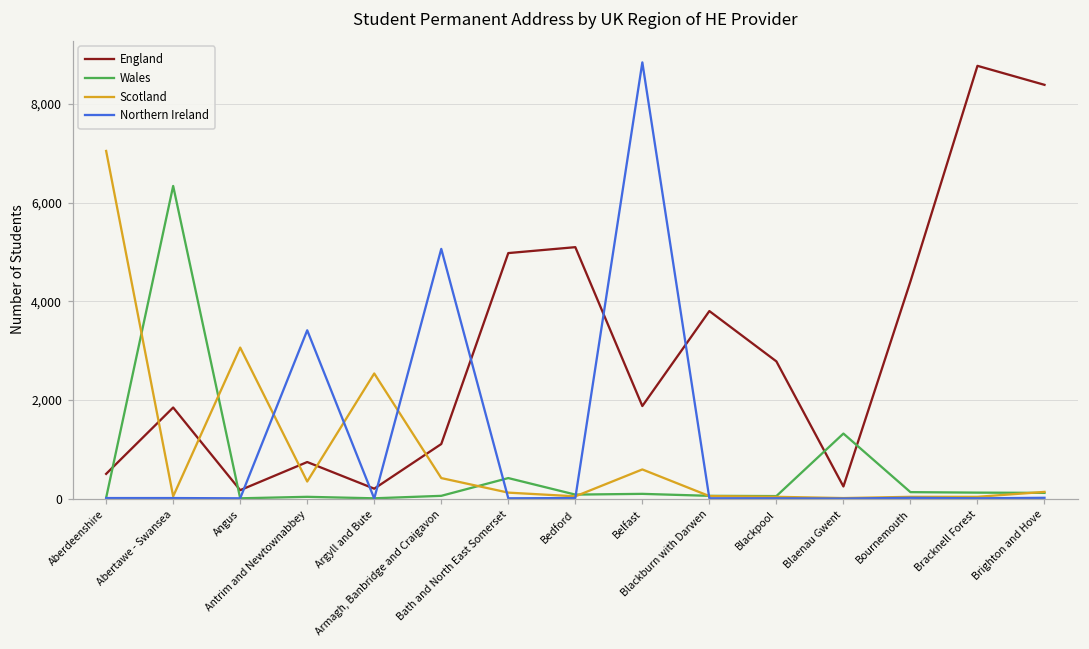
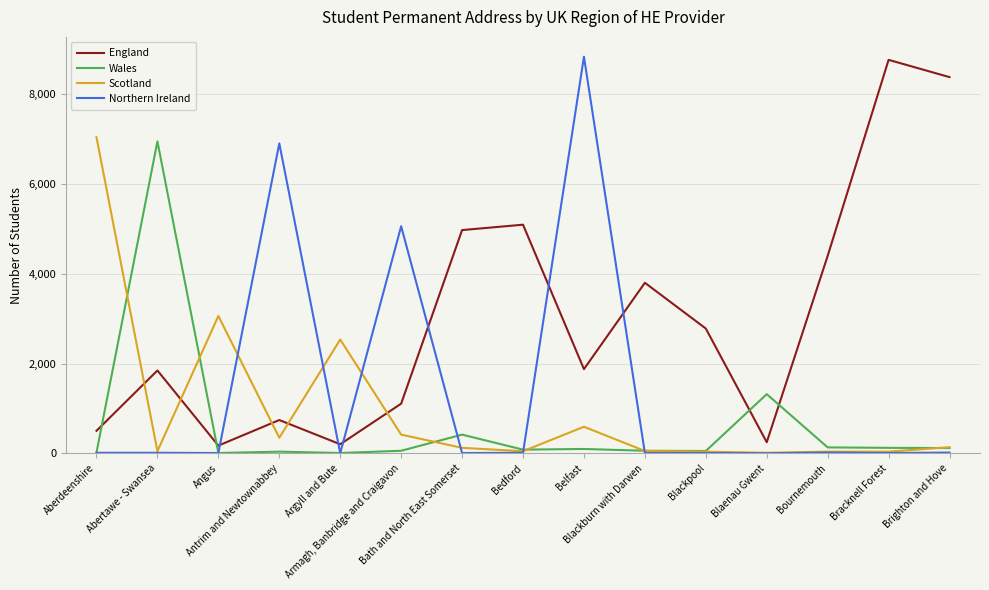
  {
    "England": {
      "Aberdeenshire": "500",
      "Abertawe - Swansea": "1,800",
      "Angus": "200",
      "Antrim and Newtownabbey": "700",
      "Argyll and Bute": "200",
      "Armagh, Banbridge and Craigavon": "1,100",
      "Bath and North East Somerset": "5,000",
      "Bedford": "5,100",
      "Belfast": "1,900",
      "Blackburn with Darwen": "3,800",
      "Blackpool": "2,800",
      "Blaenau Gwent": "200",
      "Bournemouth": "4,400",
      "Bracknell Forest": "8,800",
      "Brighton and Hove": "8,400"
    },
    "Wales": {
-     "Abertawe - Swansea": "6,300",
+     "Abertawe - Swansea": "7,000",
      "Antrim and Newtownabbey": "0",
      "Armagh, Banbridge and Craigavon": "100",
      "Bath and North East Somerset": "400",
      "Belfast": "100",
      "Blaenau Gwent": "1,300",
      "Bournemouth": "100",
      "Bracknell Forest": "100"
    },
    "Scotland": {
      "Aberdeenshire": "7,000",
      "Angus": "3,100",
      "Antrim and Newtownabbey": "300",
      "Argyll and Bute": "2,500",
      "Armagh, Banbridge and Craigavon": "400",
      "Bath and North East Somerset": "100",
      "Belfast": "600"
    },
    "Northern Ireland": {
-     "Antrim and Newtownabbey": "3,400",
+     "Antrim and Newtownabbey": "6,900",
      "Armagh, Banbridge and Craigavon": "5,100",
      "Bath and North East Somerset": "0",
      "Belfast": "8,800",
      "Brighton and Hove": "0"
    }
  }
